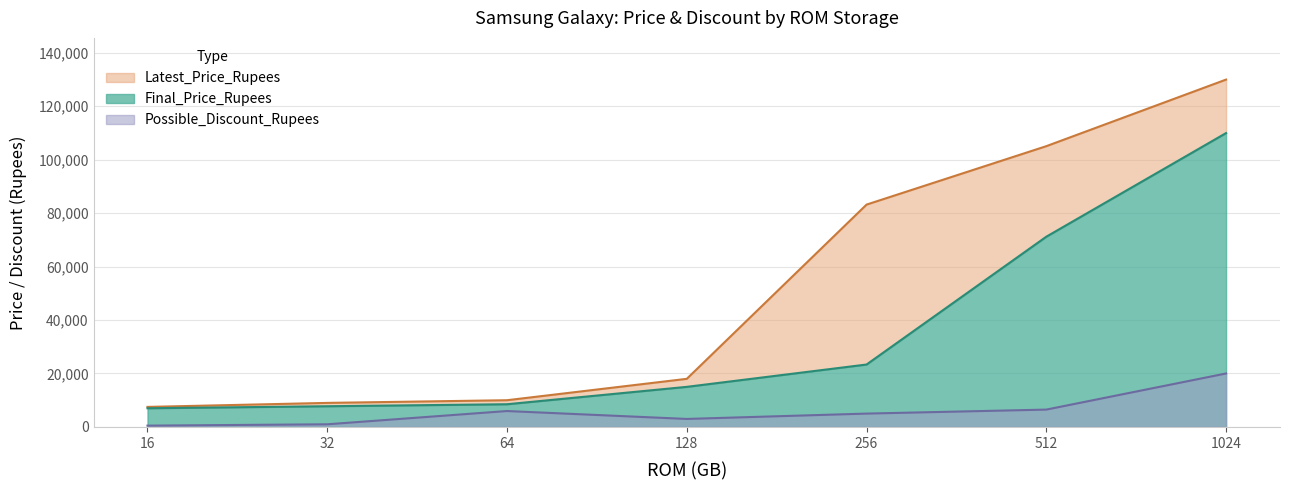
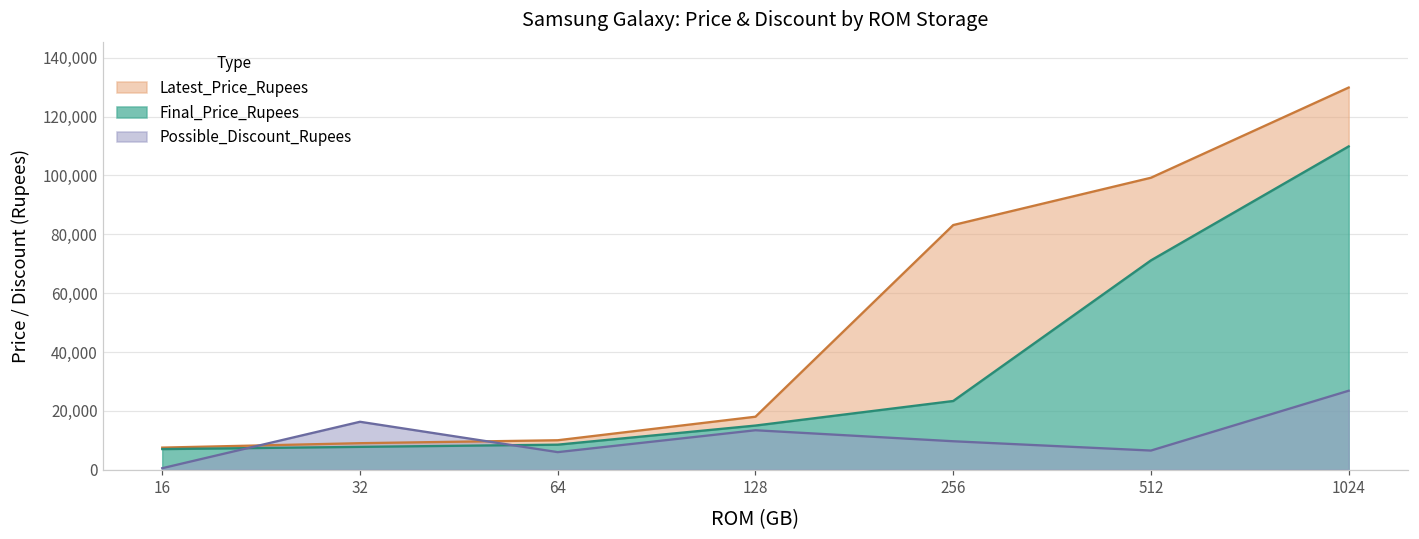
  {
    "Latest_Price_Rupees": {
      "32": "9,000",
      "64": "10,000",
      "128": "18,000",
      "256": "83,000",
-     "512": "105,000",
+     "512": "99,000",
      "1024": "130,000"
    },
    "Final_Price_Rupees": {
      "32": "8,000",
      "64": "8,000",
      "128": "15,000",
      "256": "23,000",
      "512": "71,000",
      "1024": "110,000"
    },
    "Possible_Discount_Rupees": {
      "16": "1,000",
-     "32": "1,000",
+     "32": "16,000",
      "64": "6,000",
-     "128": "3,000",
-     "256": "5,000",
+     "128": "13,000",
+     "256": "10,000",
      "512": "6,000",
-     "1024": "20,000"
+     "1024": "27,000"
    }
  }
